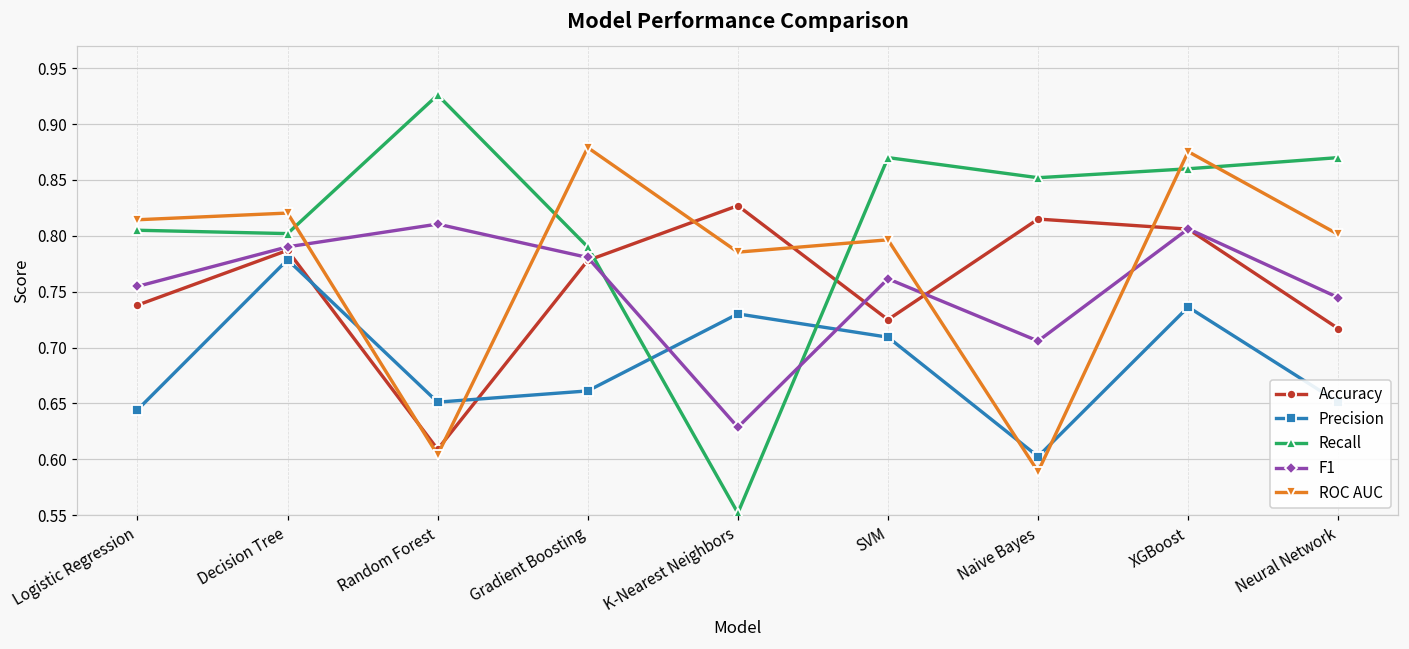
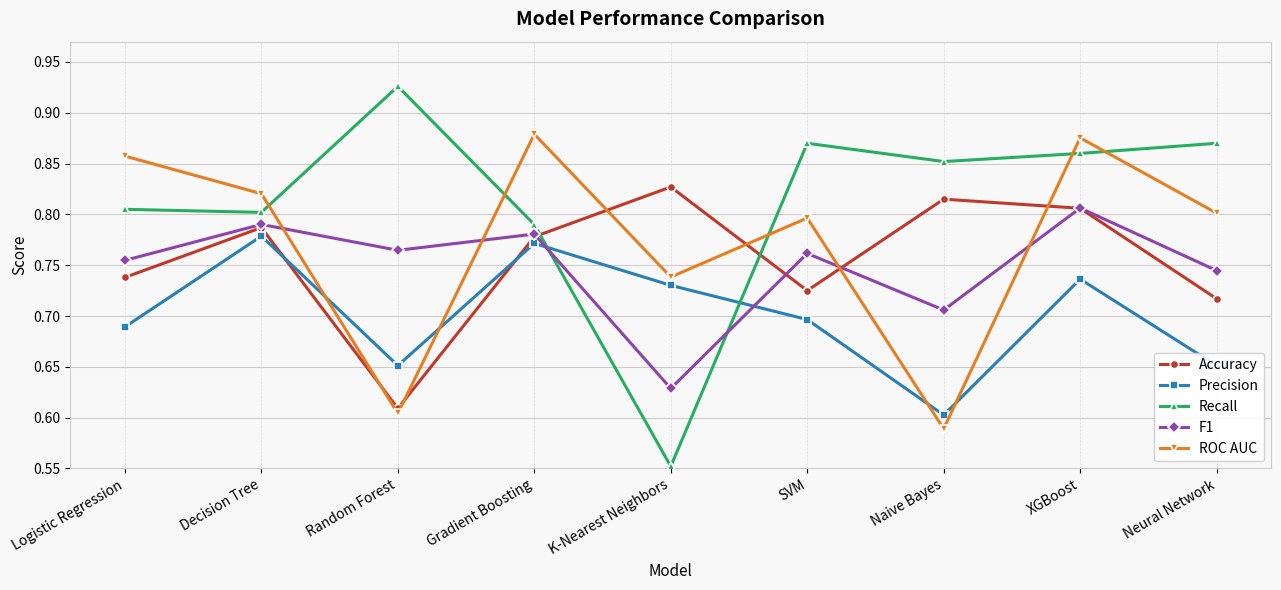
  {
    "Accuracy": {
      "Logistic Regression": 0.738,
      "Decision Tree": 0.787,
      "Random Forest": 0.609,
      "Gradient Boosting": 0.778,
      "K-Nearest Neighbors": 0.827,
      "SVM": 0.725,
      "Naive Bayes": 0.815,
      "Neural Network": 0.717
    },
    "Precision": {
-     "Logistic Regression": 0.644,
+     "Logistic Regression": 0.689,
      "Decision Tree": 0.779,
      "Random Forest": 0.651,
-     "Gradient Boosting": 0.661,
+     "Gradient Boosting": 0.771,
      "K-Nearest Neighbors": 0.730,
-     "SVM": 0.709,
+     "SVM": 0.697,
      "Naive Bayes": 0.603,
      "XGBoost": 0.736
    },
    "Recall": {
      "Logistic Regression": 0.805,
      "Decision Tree": 0.802,
      "Random Forest": 0.926,
      "Gradient Boosting": 0.790,
      "K-Nearest Neighbors": 0.552,
      "SVM": 0.870,
      "Naive Bayes": 0.852,
      "XGBoost": 0.860,
      "Neural Network": 0.870
    },
    "F1": {
      "Logistic Regression": 0.755,
      "Decision Tree": 0.790,
-     "Random Forest": 0.811,
+     "Random Forest": 0.765,
      "Gradient Boosting": 0.781,
      "K-Nearest Neighbors": 0.629,
      "SVM": 0.762,
      "Naive Bayes": 0.706,
      "Neural Network": 0.745
    },
    "ROC AUC": {
-     "Logistic Regression": 0.814,
+     "Logistic Regression": 0.857,
      "Decision Tree": 0.820,
      "Random Forest": 0.604,
      "Gradient Boosting": 0.879,
-     "K-Nearest Neighbors": 0.785,
+     "K-Nearest Neighbors": 0.738,
      "SVM": 0.796,
      "Naive Bayes": 0.589,
      "XGBoost": 0.875,
      "Neural Network": 0.801
    }
  }
